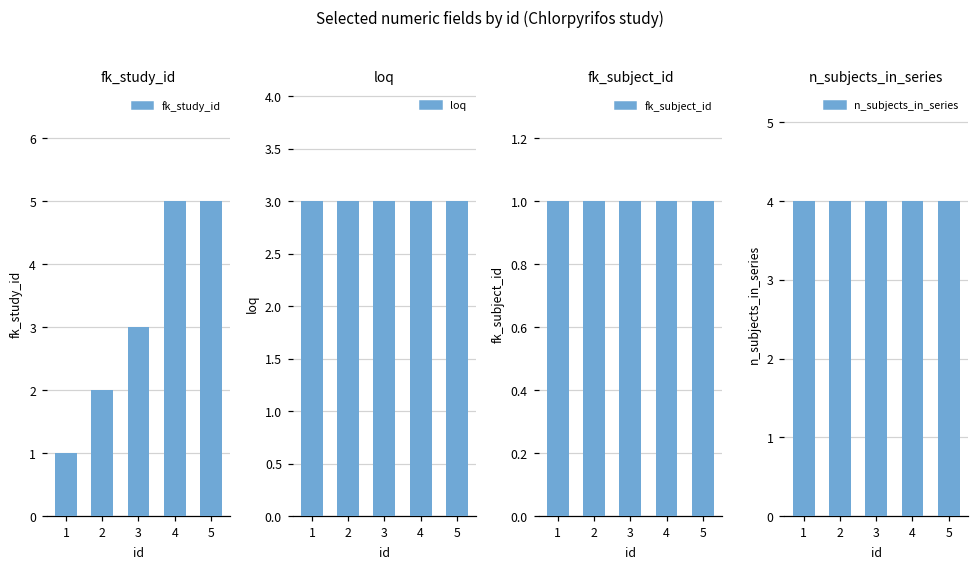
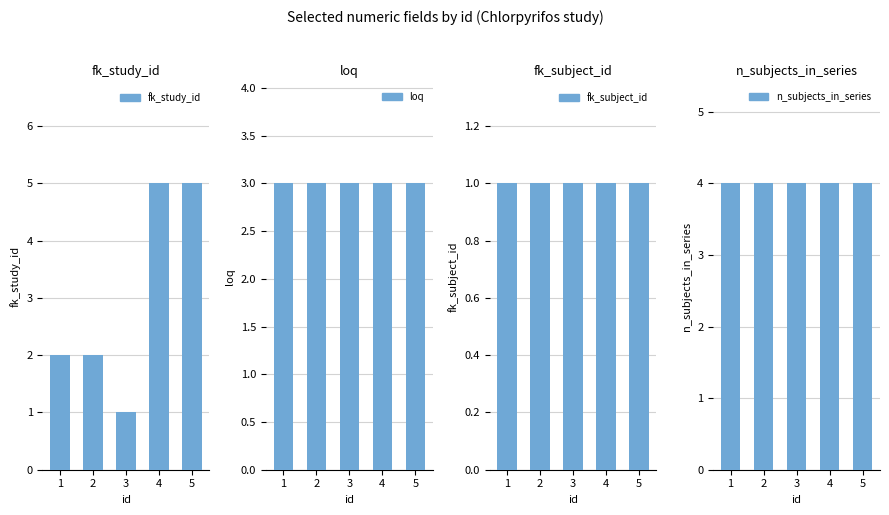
  {
    "fk_study_id": {
-     "1": 1,
+     "1": 2,
      "2": 2,
-     "3": 3,
+     "3": 1,
      "4": 5,
      "5": 5
    },
    "loq": {
      "1": 3.0,
      "2": 3.0,
      "3": 3.0,
      "4": 3.0,
      "5": 3.0
    },
    "fk_subject_id": {
      "1": 1.00,
      "2": 1.00,
      "3": 1.00,
      "4": 1.00,
      "5": 1.00
    },
    "n_subjects_in_series": {
      "1": 4.0,
      "2": 4.0,
      "3": 4.0,
      "4": 4.0,
      "5": 4.0
    }
  }
